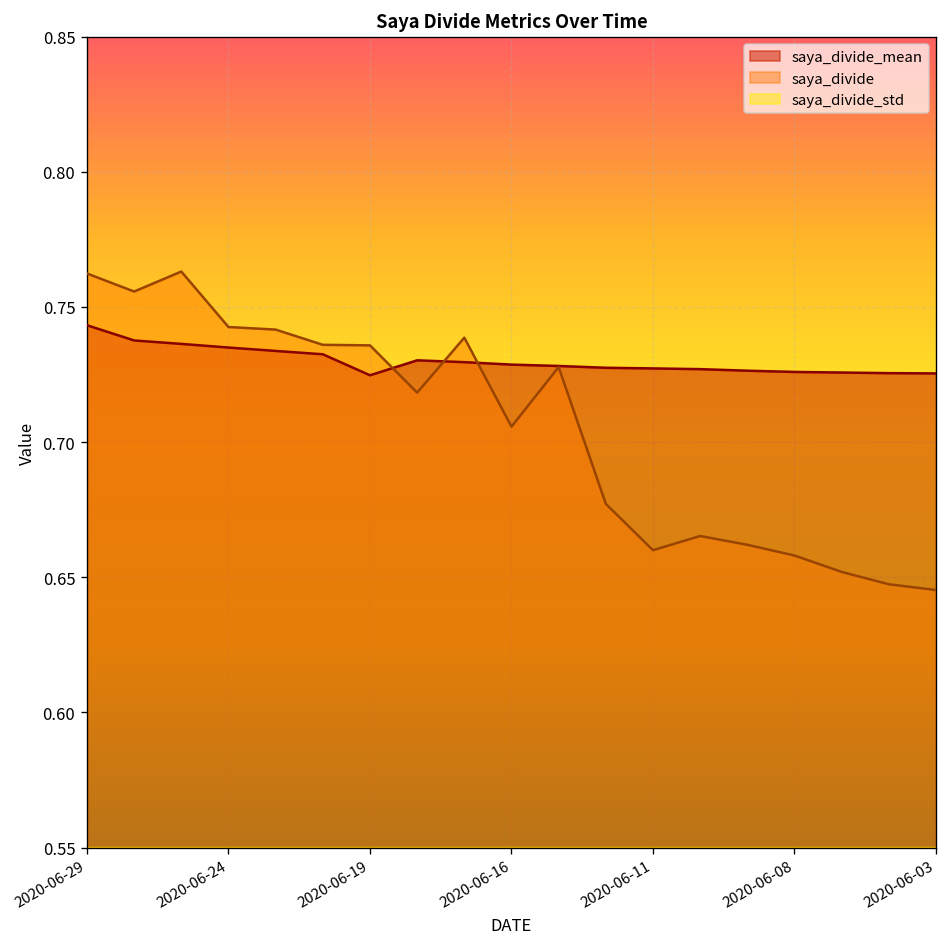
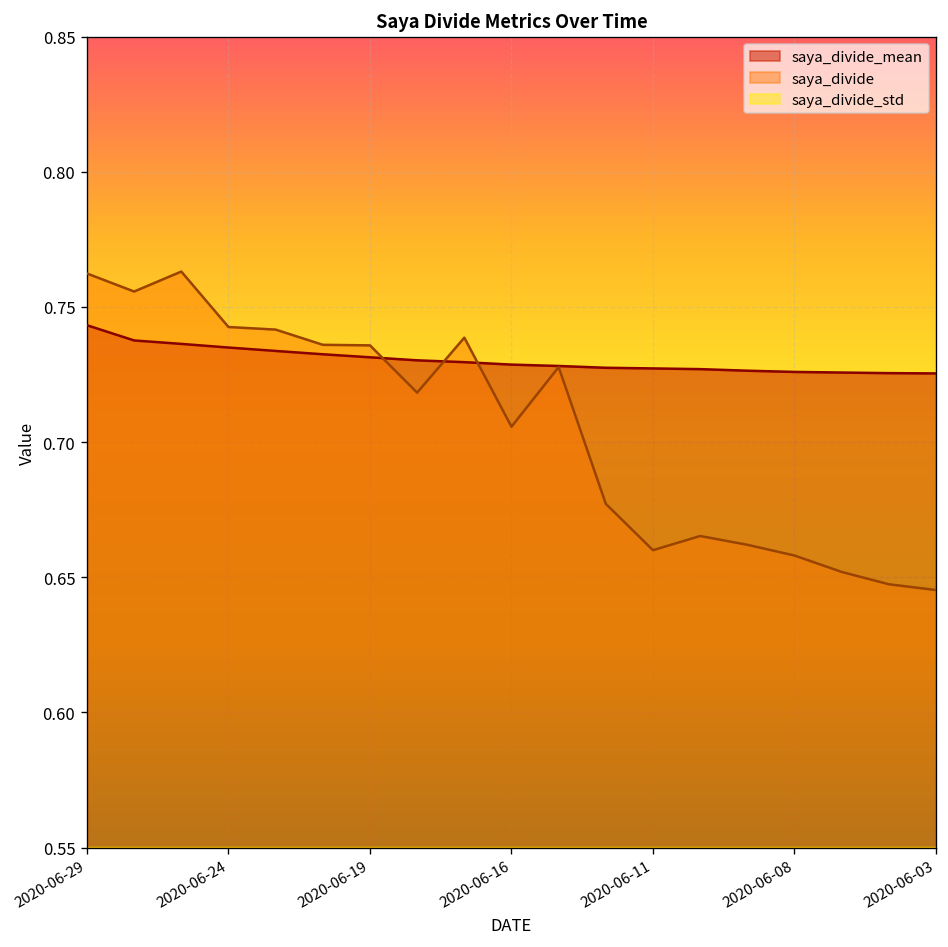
  {
    "saya_divide_mean": {
      "2020-06-29": 0.743,
      "2020-06-24": 0.735,
-     "2020-06-19": 0.725,
+     "2020-06-19": 0.731,
      "2020-06-16": 0.729,
      "2020-06-11": 0.727,
      "2020-06-08": 0.726,
      "2020-06-03": 0.725
    },
    "saya_divide": {
      "2020-06-29": 0.762,
      "2020-06-24": 0.743,
      "2020-06-19": 0.736,
      "2020-06-16": 0.706,
      "2020-06-11": 0.660,
      "2020-06-08": 0.658,
      "2020-06-03": 0.645
    }
  }
